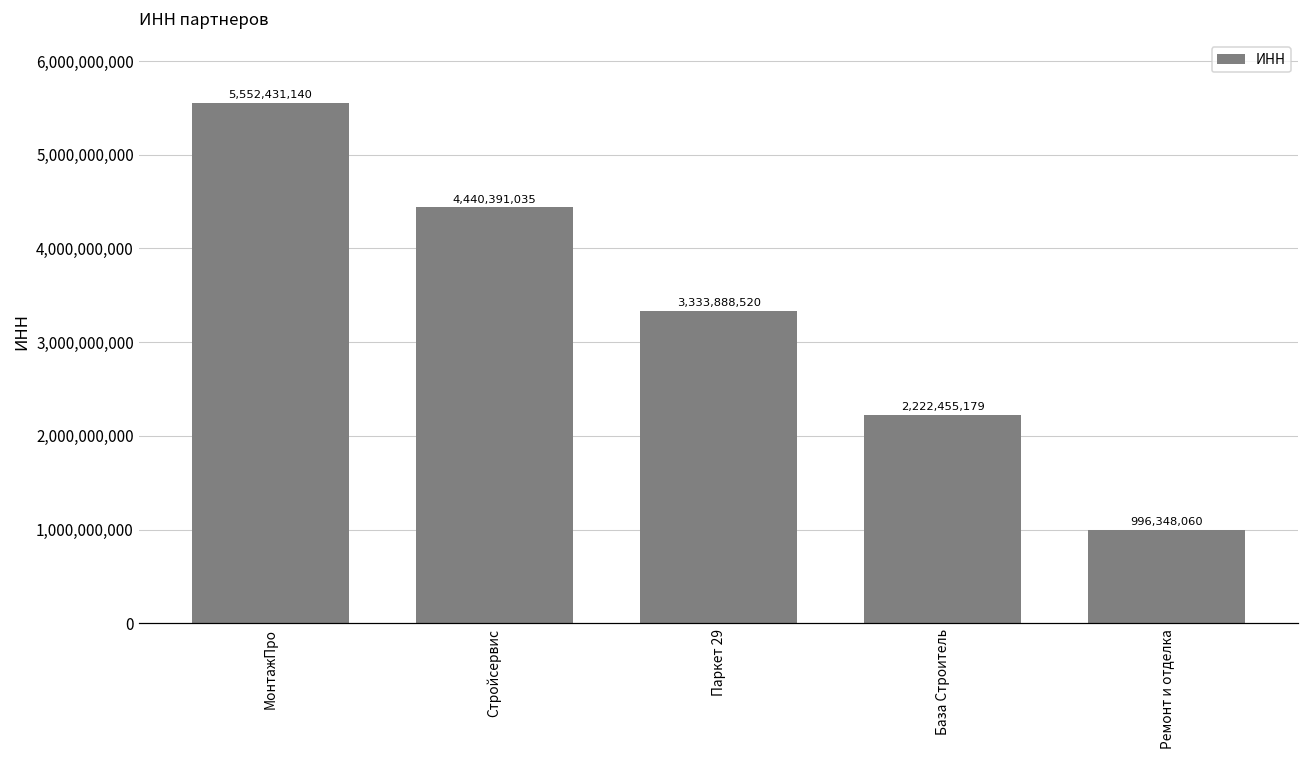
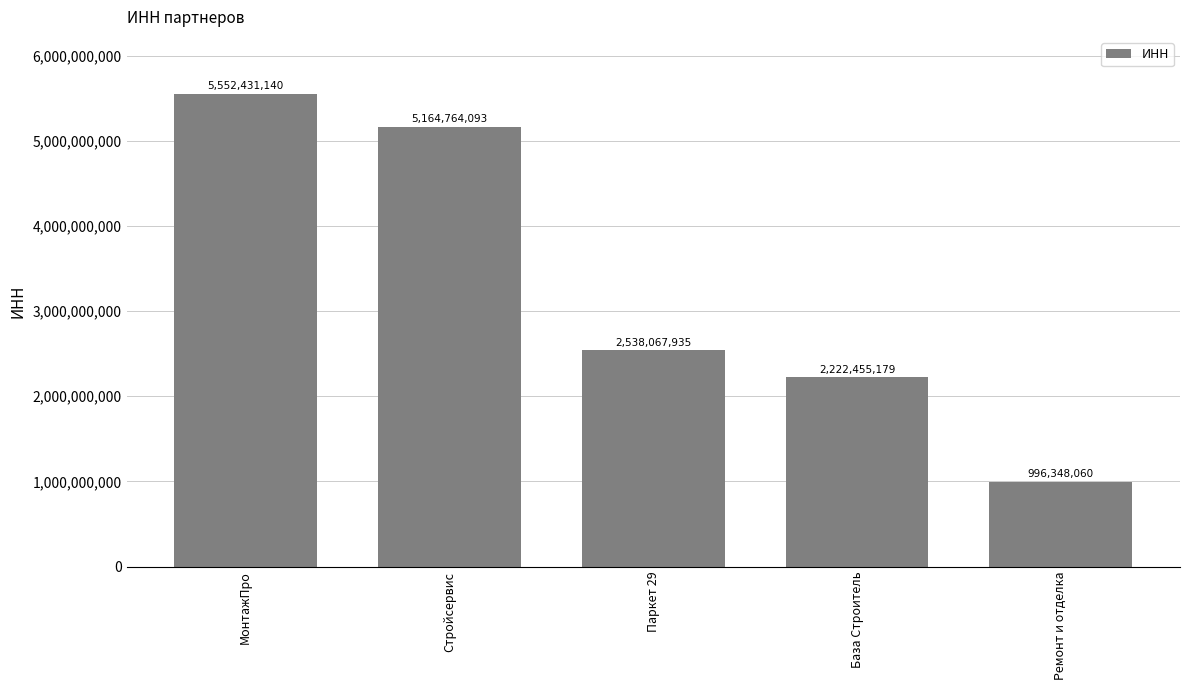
  {
    "МонтажПро": "5,552,431,140",
-   "Стройсервис": "4,440,391,035",
-   "Паркет 29": "3,333,888,520",
+   "Стройсервис": "5,164,764,093",
+   "Паркет 29": "2,538,067,935",
    "База Строитель": "2,222,455,179",
    "Ремонт и отделка": "996,348,060"
  }
